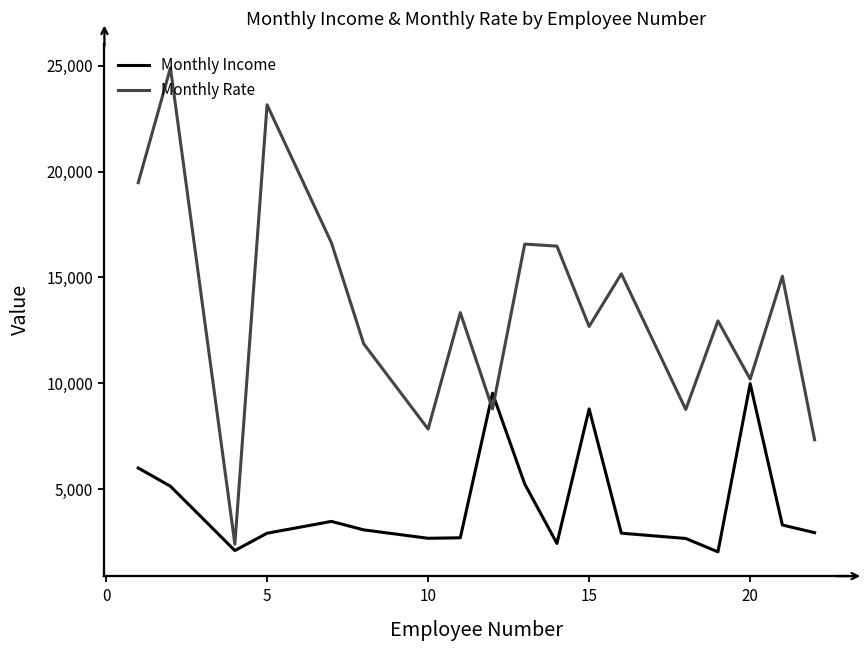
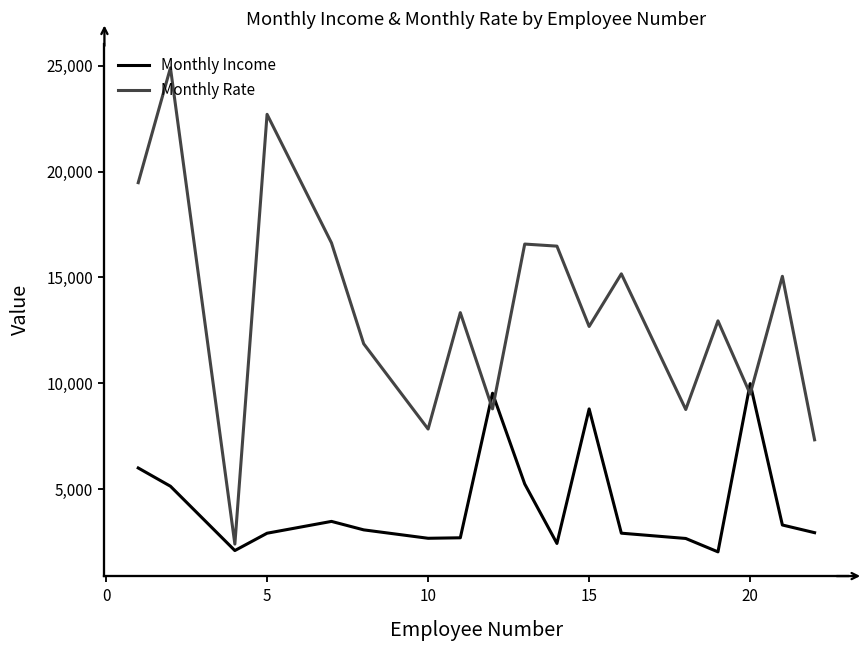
  {
    "Monthly Income": {
      "5": "2,900",
      "10": "2,700",
      "15": "8,800",
      "20": "10,000"
    },
    "Monthly Rate": {
-     "5": "23,200",
+     "5": "22,700",
      "10": "7,800",
      "15": "12,700",
-     "20": "10,200"
+     "20": "9,500"
    }
  }
